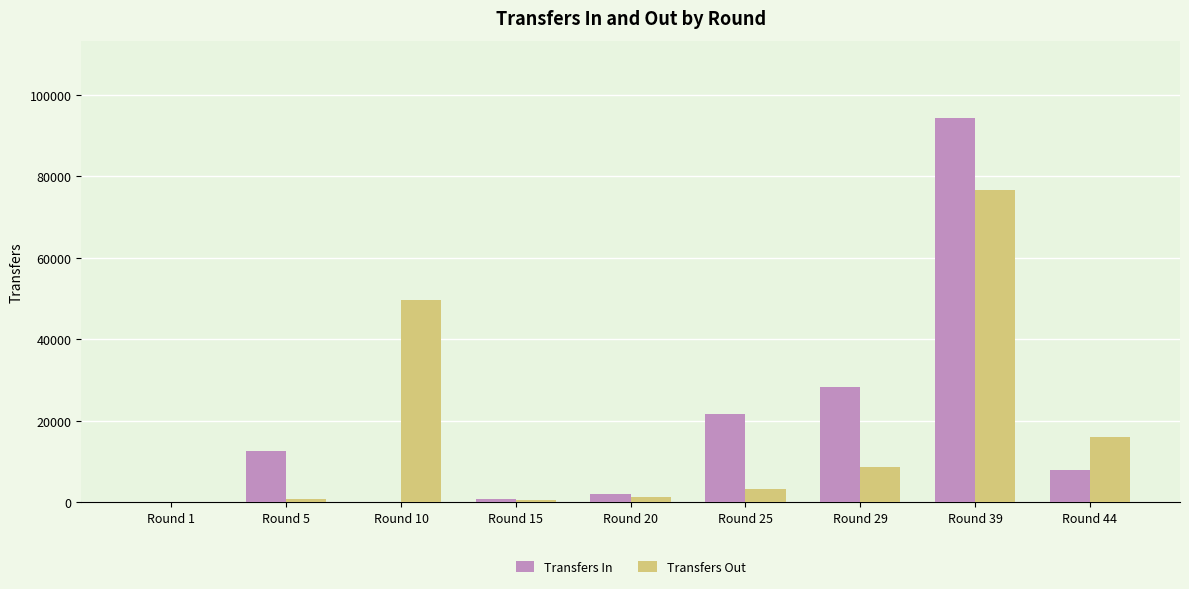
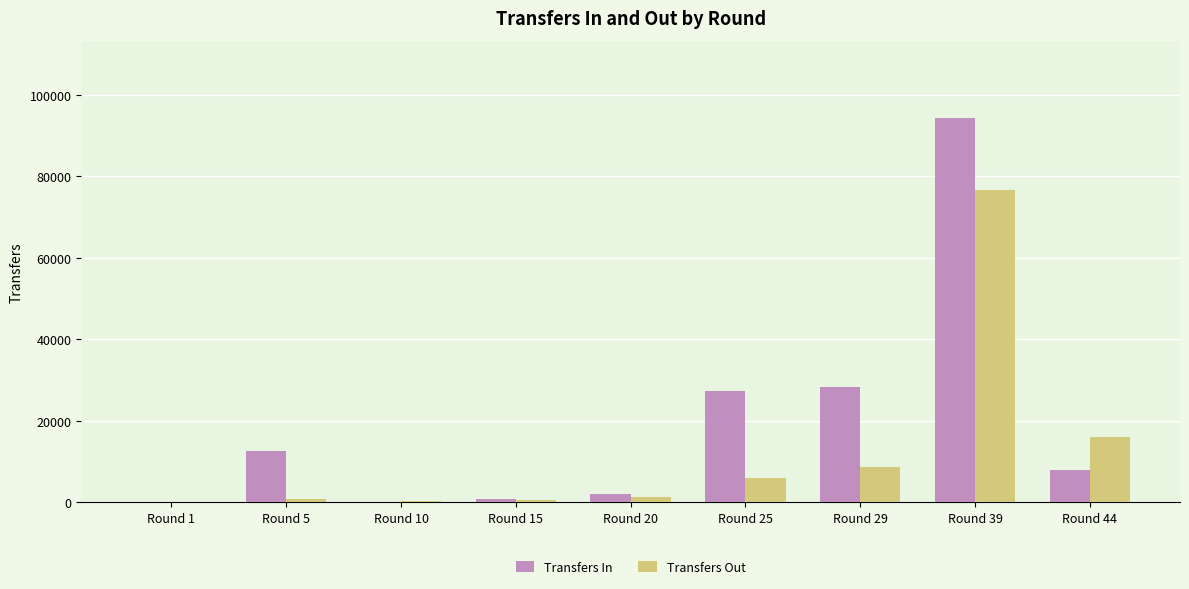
  {
    "Transfers In": {
      "Round 1": 0,
      "Round 5": 13000,
      "Round 15": 1000,
      "Round 20": 2000,
-     "Round 25": 22000,
+     "Round 25": 27000,
      "Round 29": 28000,
      "Round 39": 94000,
      "Round 44": 8000
    },
    "Transfers Out": {
      "Round 1": 0,
      "Round 5": 1000,
-     "Round 10": 50000,
+     "Round 10": 0,
      "Round 15": 1000,
      "Round 20": 1000,
-     "Round 25": 3000,
+     "Round 25": 6000,
      "Round 29": 9000,
      "Round 39": 77000,
      "Round 44": 16000
    }
  }
